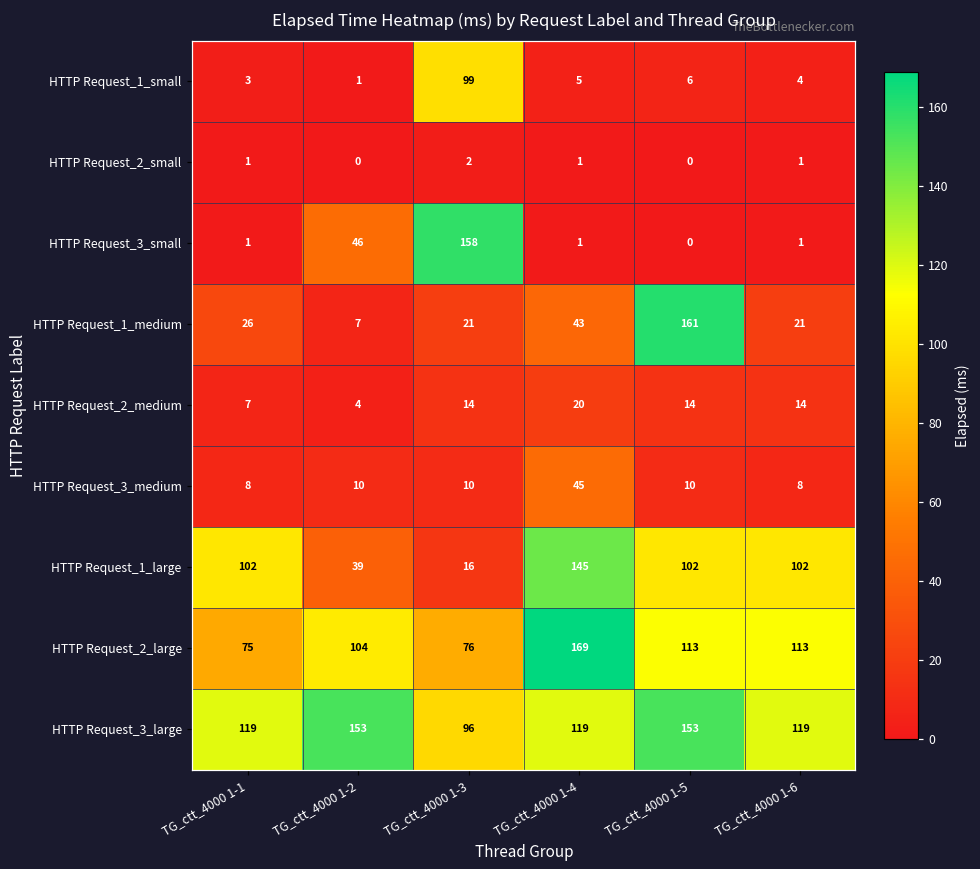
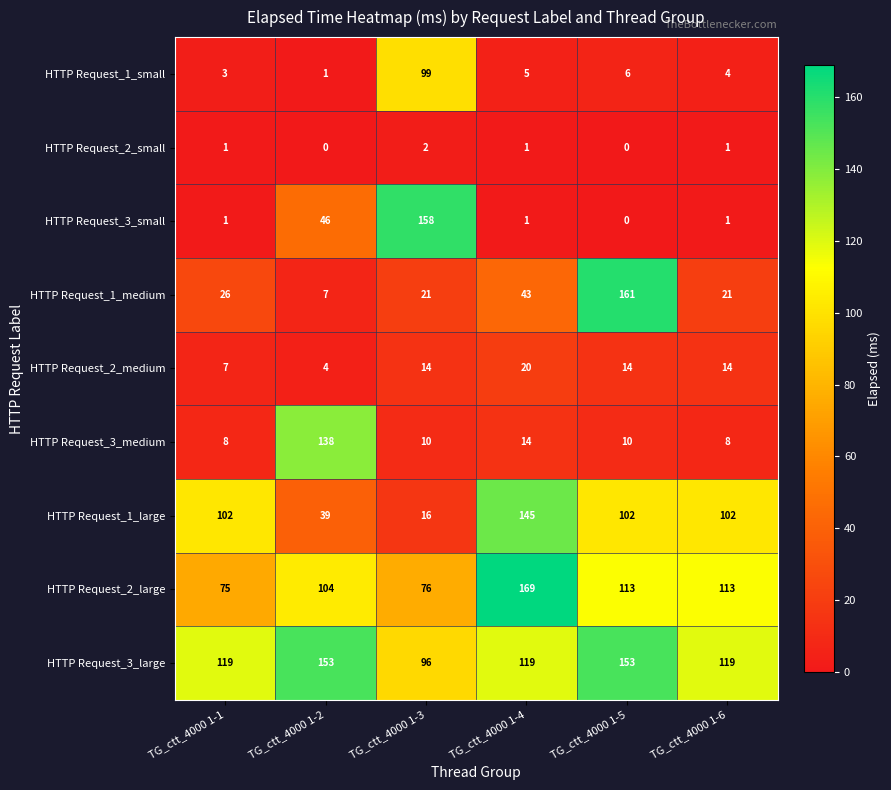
  {
    "HTTP Request_1_small": {
      "TG_ctt_4000 1-1": 3,
      "TG_ctt_4000 1-2": 1,
      "TG_ctt_4000 1-3": 99,
      "TG_ctt_4000 1-4": 5,
      "TG_ctt_4000 1-5": 6,
      "TG_ctt_4000 1-6": 4
    },
    "HTTP Request_2_small": {
      "TG_ctt_4000 1-1": 1,
      "TG_ctt_4000 1-2": 0,
      "TG_ctt_4000 1-3": 2,
      "TG_ctt_4000 1-4": 1,
      "TG_ctt_4000 1-5": 0,
      "TG_ctt_4000 1-6": 1
    },
    "HTTP Request_3_small": {
      "TG_ctt_4000 1-1": 1,
      "TG_ctt_4000 1-2": 46,
      "TG_ctt_4000 1-3": 158,
      "TG_ctt_4000 1-4": 1,
      "TG_ctt_4000 1-5": 0,
      "TG_ctt_4000 1-6": 1
    },
    "HTTP Request_1_medium": {
      "TG_ctt_4000 1-1": 26,
      "TG_ctt_4000 1-2": 7,
      "TG_ctt_4000 1-3": 21,
      "TG_ctt_4000 1-4": 43,
      "TG_ctt_4000 1-5": 161,
      "TG_ctt_4000 1-6": 21
    },
    "HTTP Request_2_medium": {
      "TG_ctt_4000 1-1": 7,
      "TG_ctt_4000 1-2": 4,
      "TG_ctt_4000 1-3": 14,
      "TG_ctt_4000 1-4": 20,
      "TG_ctt_4000 1-5": 14,
      "TG_ctt_4000 1-6": 14
    },
    "HTTP Request_3_medium": {
      "TG_ctt_4000 1-1": 8,
-     "TG_ctt_4000 1-2": 10,
+     "TG_ctt_4000 1-2": 138,
      "TG_ctt_4000 1-3": 10,
-     "TG_ctt_4000 1-4": 45,
+     "TG_ctt_4000 1-4": 14,
      "TG_ctt_4000 1-5": 10,
      "TG_ctt_4000 1-6": 8
    },
    "HTTP Request_1_large": {
      "TG_ctt_4000 1-1": 102,
      "TG_ctt_4000 1-2": 39,
      "TG_ctt_4000 1-3": 16,
      "TG_ctt_4000 1-4": 145,
      "TG_ctt_4000 1-5": 102,
      "TG_ctt_4000 1-6": 102
    },
    "HTTP Request_2_large": {
      "TG_ctt_4000 1-1": 75,
      "TG_ctt_4000 1-2": 104,
      "TG_ctt_4000 1-3": 76,
      "TG_ctt_4000 1-4": 169,
      "TG_ctt_4000 1-5": 113,
      "TG_ctt_4000 1-6": 113
    },
    "HTTP Request_3_large": {
      "TG_ctt_4000 1-1": 119,
      "TG_ctt_4000 1-2": 153,
      "TG_ctt_4000 1-3": 96,
      "TG_ctt_4000 1-4": 119,
      "TG_ctt_4000 1-5": 153,
      "TG_ctt_4000 1-6": 119
    }
  }
